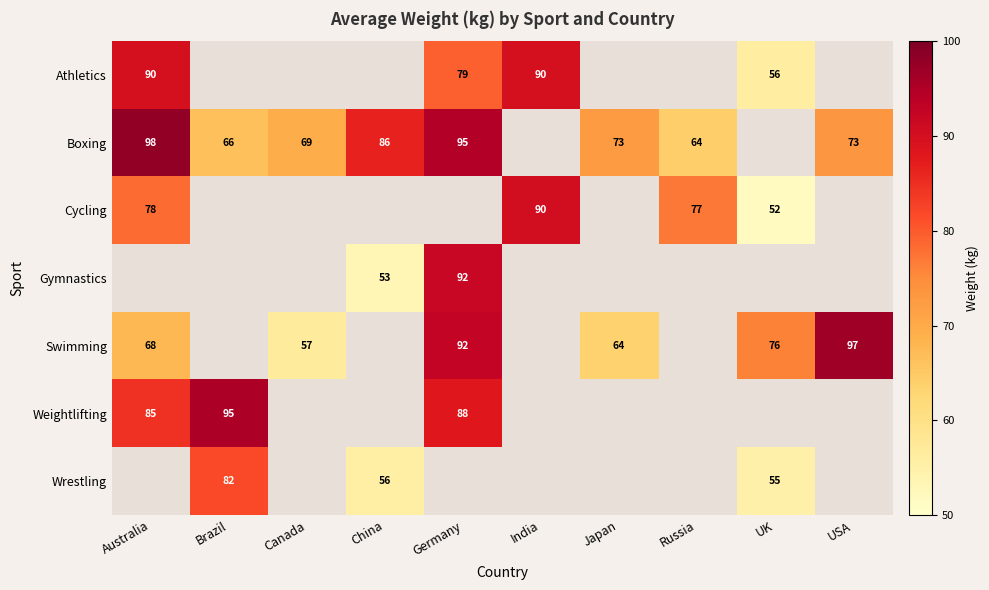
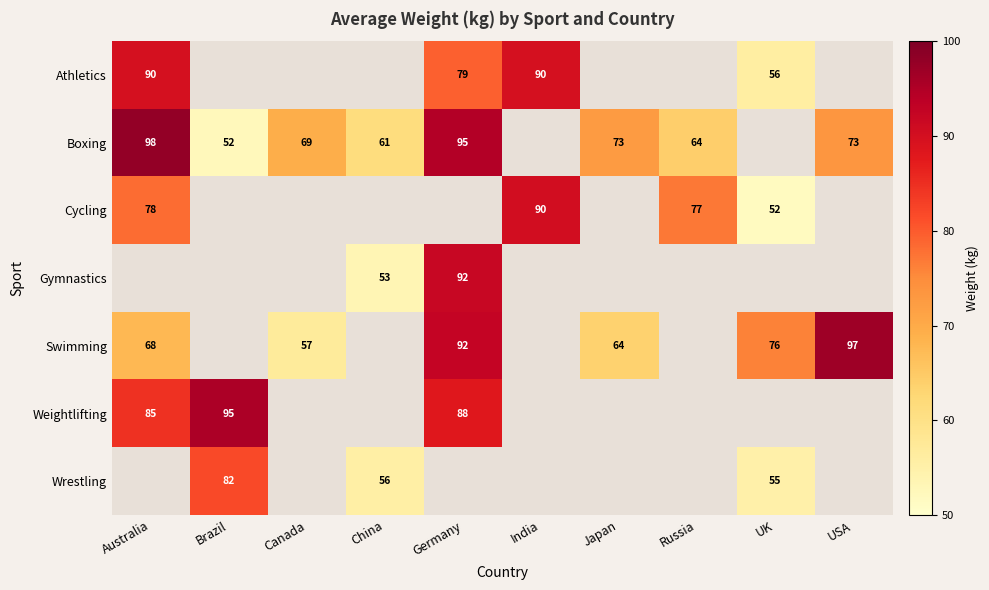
  {
    "Athletics": {
      "Australia": 90,
      "Germany": 79,
      "India": 90,
      "UK": 56
    },
    "Boxing": {
      "Australia": 98,
-     "Brazil": 66,
+     "Brazil": 52,
      "Canada": 69,
-     "China": 86,
+     "China": 61,
      "Germany": 95,
      "Japan": 73,
      "Russia": 64,
      "USA": 73
    },
    "Cycling": {
      "Australia": 78,
      "India": 90,
      "Russia": 77,
      "UK": 52
    },
    "Gymnastics": {
      "China": 53,
      "Germany": 92
    },
    "Swimming": {
      "Australia": 68,
      "Canada": 57,
      "Germany": 92,
      "Japan": 64,
      "UK": 76,
      "USA": 97
    },
    "Weightlifting": {
      "Australia": 85,
      "Brazil": 95,
      "Germany": 88
    },
    "Wrestling": {
      "Brazil": 82,
      "China": 56,
      "UK": 55
    }
  }
